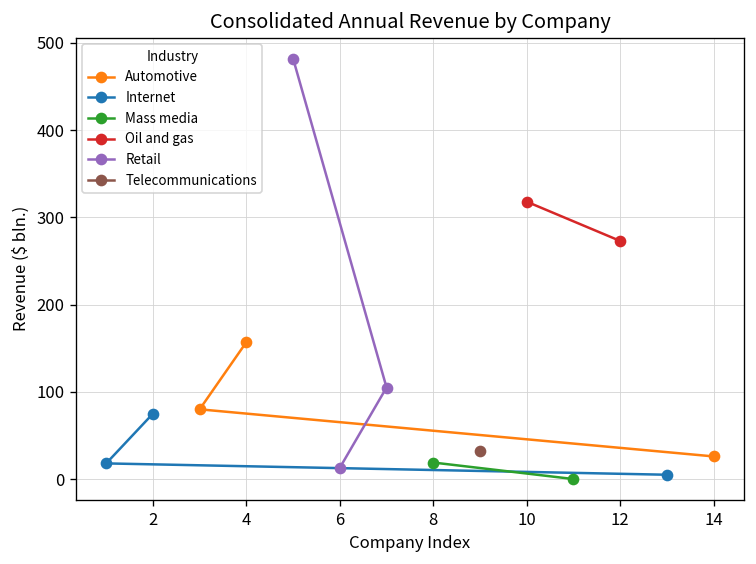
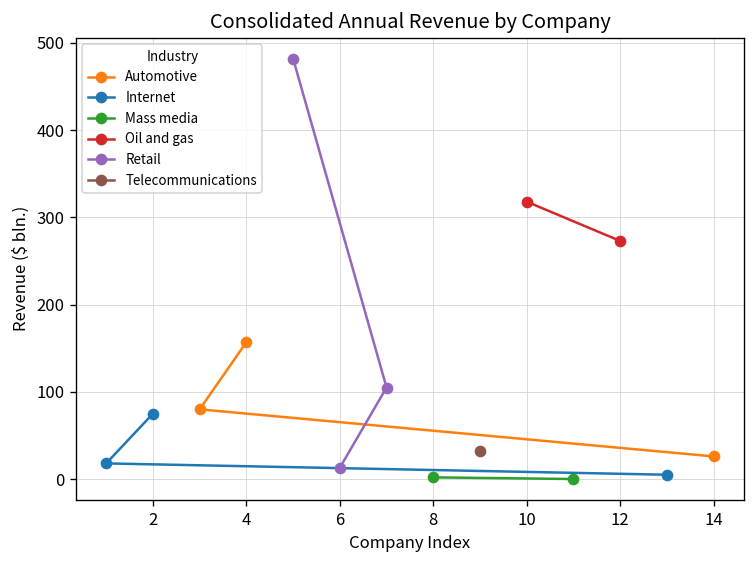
  {
    "Mass media": {
-     "8": 20
+     "8": 0
    },
    "Oil and gas": {
      "10": 320,
      "12": 270
    }
  }
